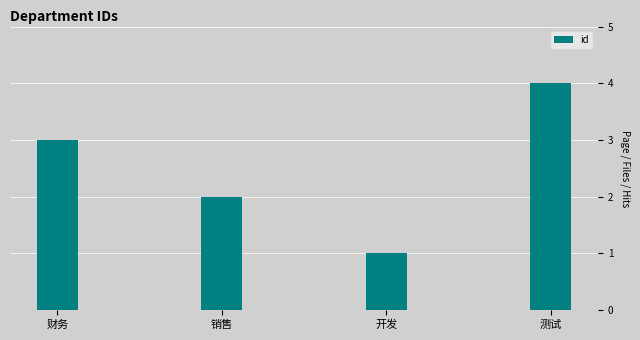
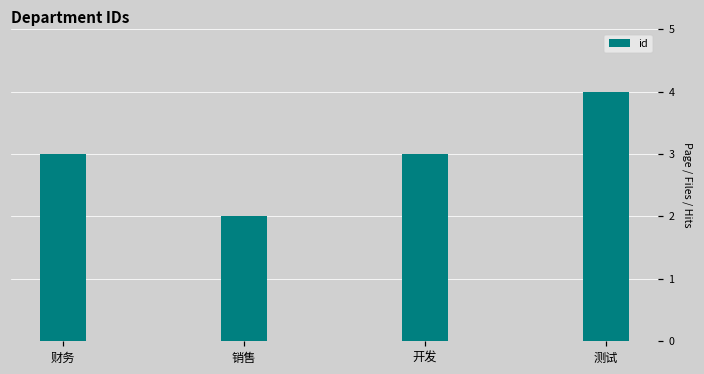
  {
    "财务": 3,
    "销售": 2,
-   "开发": 1,
+   "开发": 3,
    "测试": 4
  }
